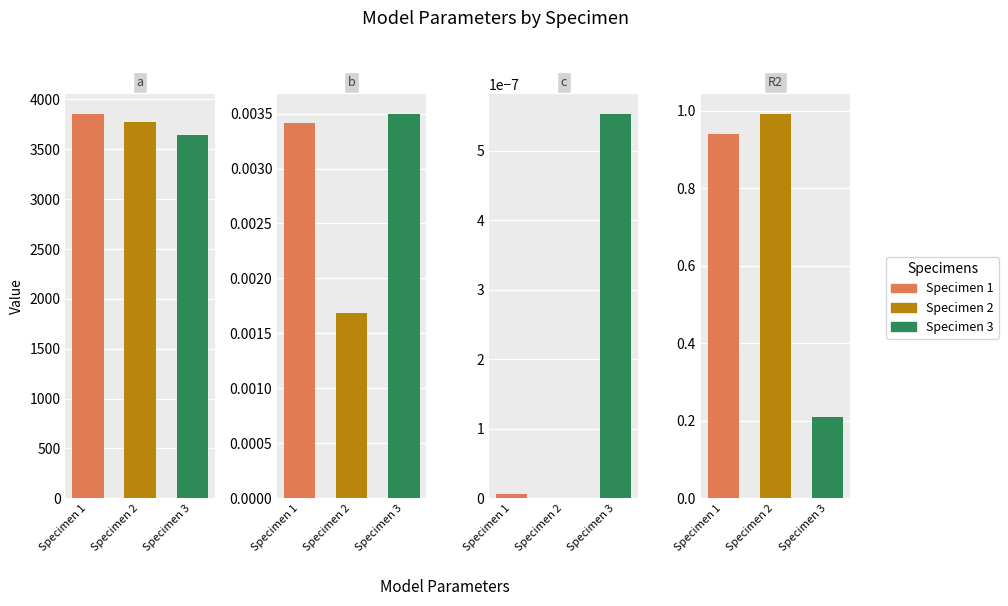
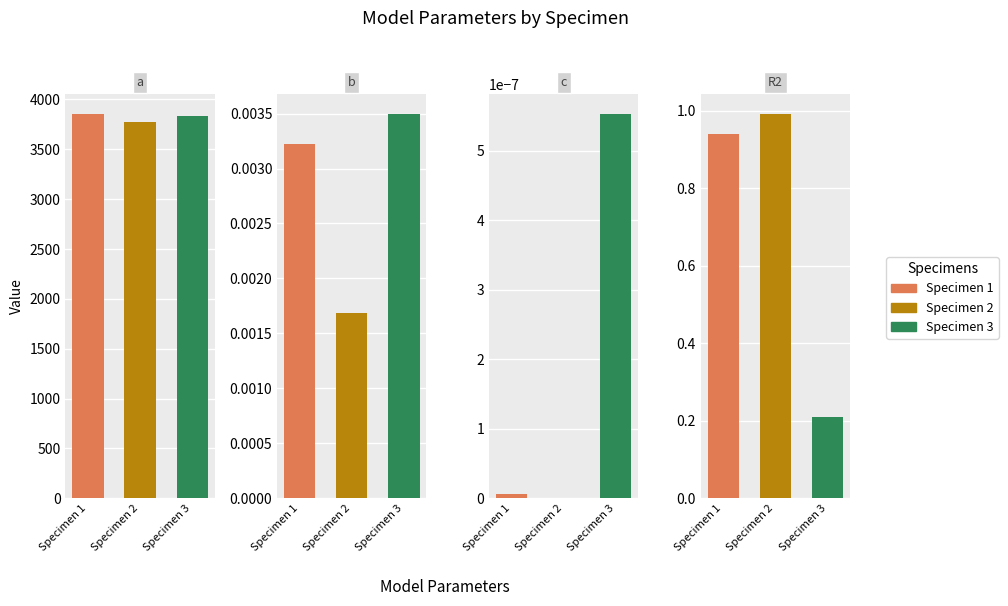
  {
    "a": {
      "Specimen 1": 3900,
      "Specimen 2": 3800,
-     "Specimen 3": 3600
+     "Specimen 3": 3800
    },
    "b": {
-     "Specimen 1": 0.00342,
+     "Specimen 1": 0.00322,
      "Specimen 2": 0.00168,
      "Specimen 3": 0.00350
    },
    "c": {
      "Specimen 1": 0.00000001,
      "Specimen 3": 0.00000055
    },
    "R2": {
      "Specimen 1": 0.94,
      "Specimen 2": 0.99,
      "Specimen 3": 0.21
    }
  }
